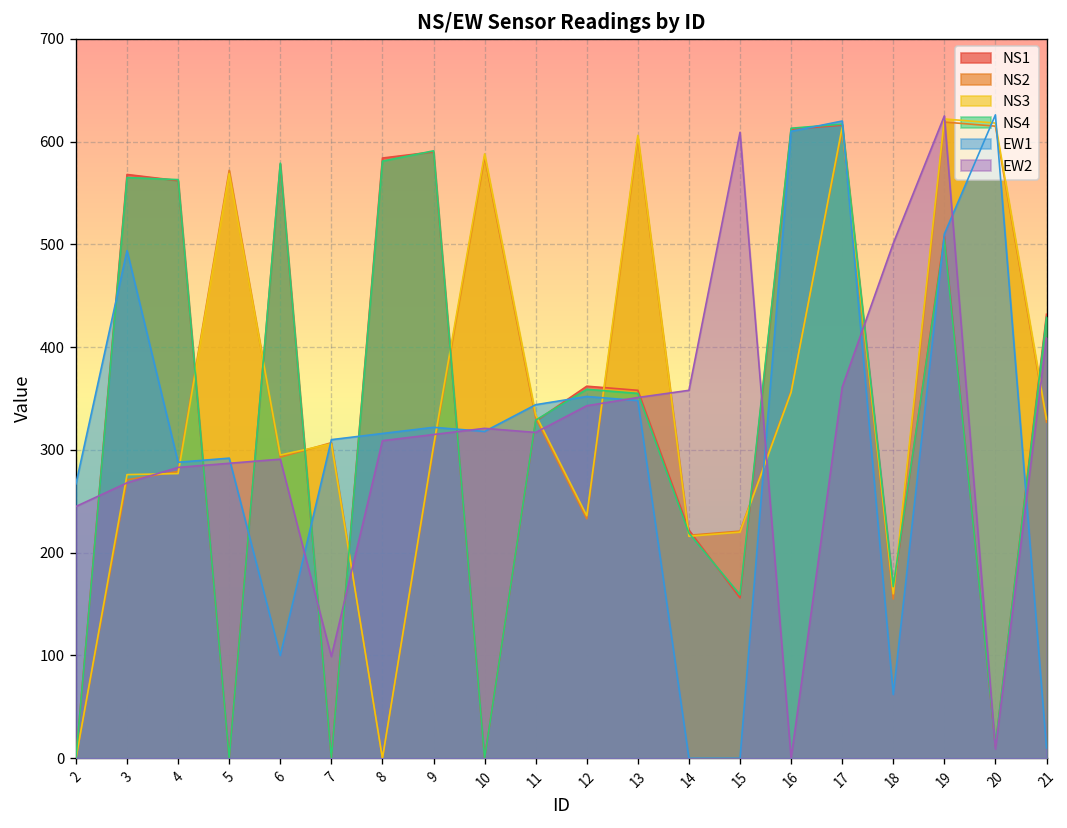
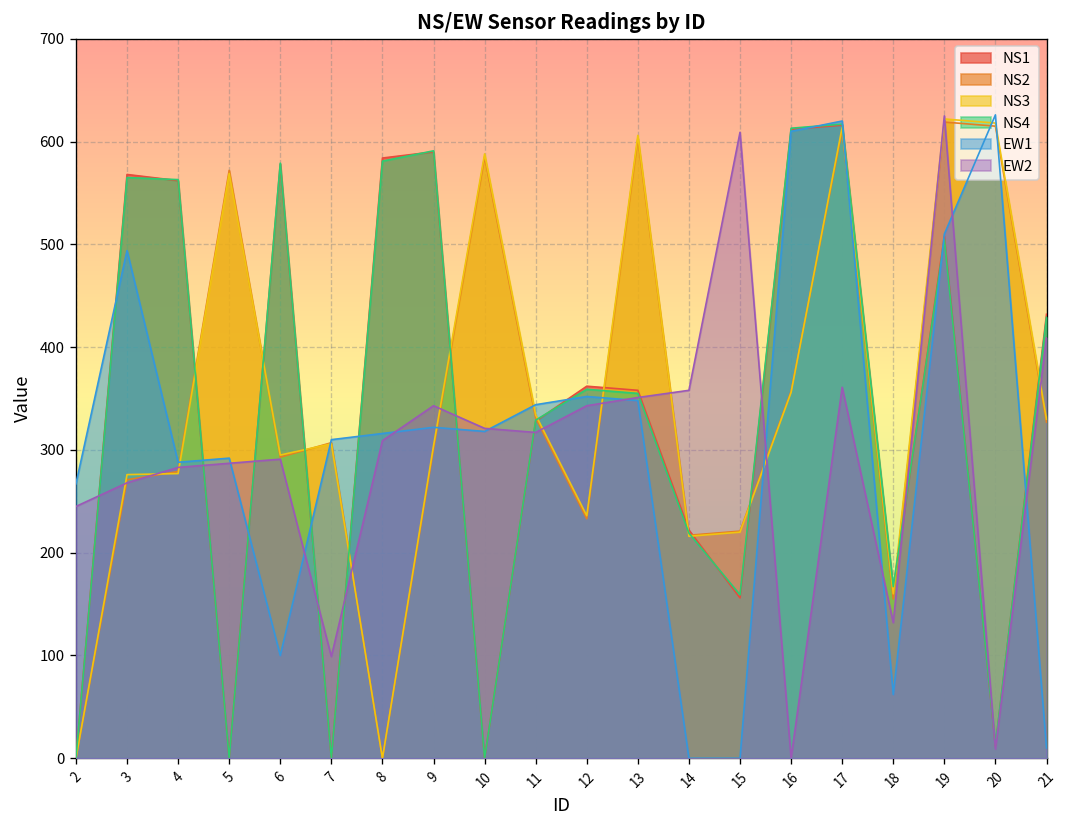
  {
    "NS3": {
      "3": 280,
      "9": 300,
      "11": 330,
      "13": 610,
      "18": 160,
      "21": 330
    },
    "NS4": {
      "3": 570,
      "8": 580,
      "12": 360,
      "15": 160,
      "19": 510,
      "21": 430
    },
    "EW1": {
      "2": 270,
      "3": 490,
      "4": 290,
      "5": 290,
      "6": 100,
      "8": 320,
      "9": 320,
      "11": 340,
      "12": 350,
      "14": 0,
      "15": 0,
      "18": 60,
      "21": 10
    },
    "EW2": {
      "2": 250,
      "3": 270,
      "4": 280,
      "5": 290,
      "7": 100,
      "8": 310,
-     "9": 320,
+     "9": 340,
      "11": 320,
      "12": 340,
      "14": 360,
      "15": 610,
      "16": 0,
      "17": 360,
-     "18": 500,
+     "18": 130,
      "20": 10,
      "21": 410
    }
  }
